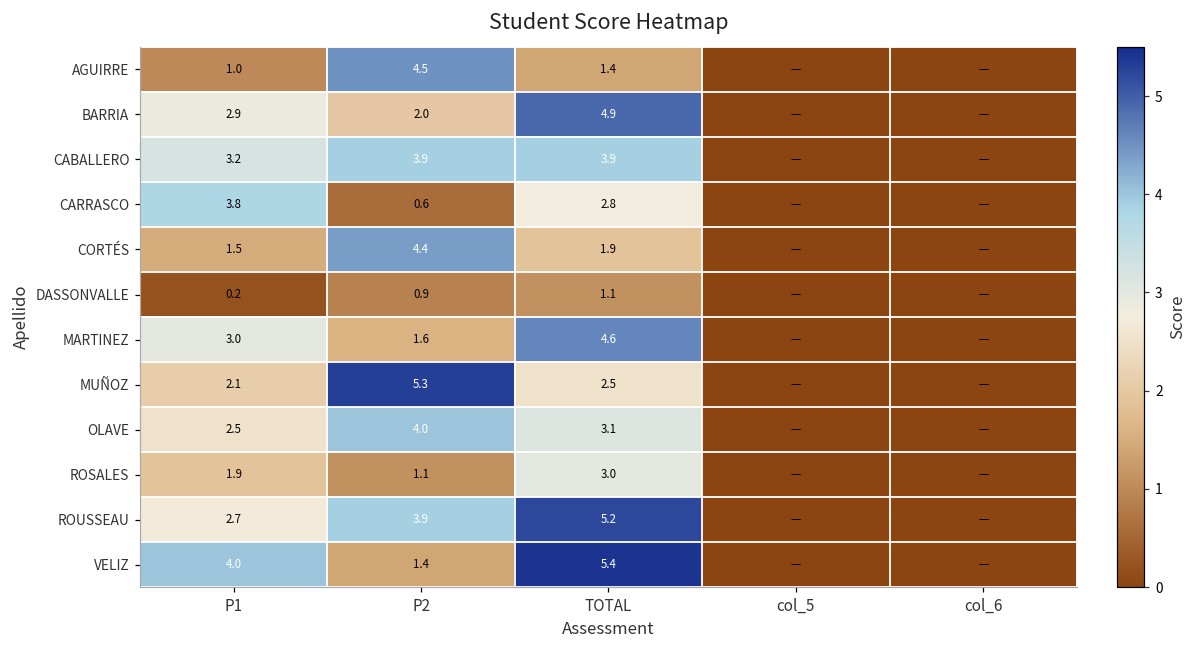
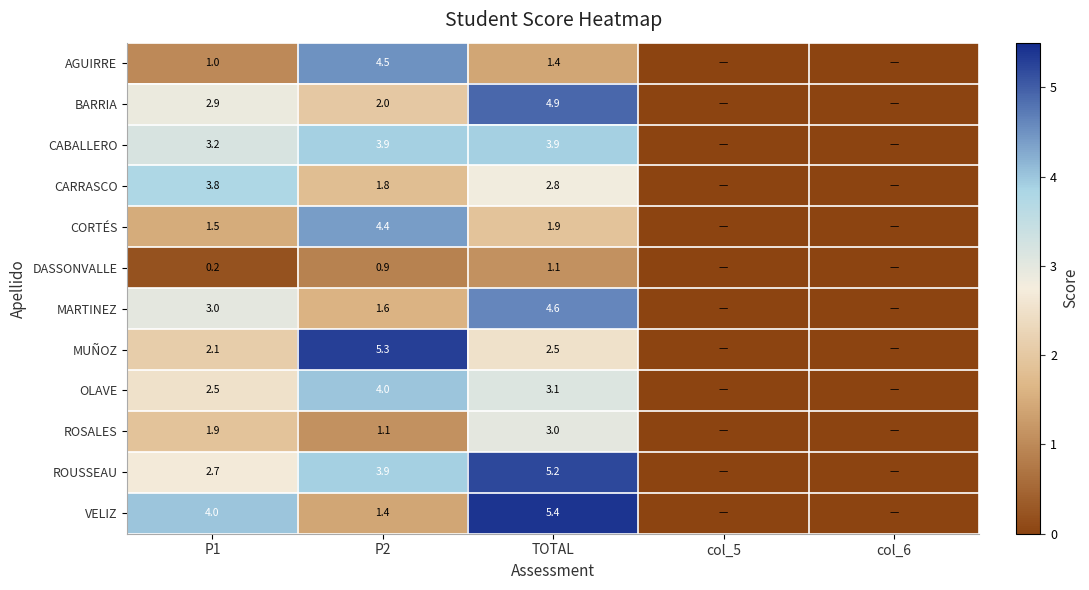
  {
    "AGUIRRE": {
      "P1": 1.0,
      "P2": 4.5,
      "TOTAL": 1.4
    },
    "BARRIA": {
      "P1": 2.9,
      "P2": 2.0,
      "TOTAL": 4.9
    },
    "CABALLERO": {
      "P1": 3.2,
      "P2": 3.9,
      "TOTAL": 3.9
    },
    "CARRASCO": {
      "P1": 3.8,
-     "P2": 0.6,
+     "P2": 1.8,
      "TOTAL": 2.8
    },
    "CORTÉS": {
      "P1": 1.5,
      "P2": 4.4,
      "TOTAL": 1.9
    },
    "DASSONVALLE": {
      "P1": 0.2,
      "P2": 0.9,
      "TOTAL": 1.1
    },
    "MARTINEZ": {
      "P1": 3.0,
      "P2": 1.6,
      "TOTAL": 4.6
    },
    "MUÑOZ": {
      "P1": 2.1,
      "P2": 5.3,
      "TOTAL": 2.5
    },
    "OLAVE": {
      "P1": 2.5,
      "P2": 4.0,
      "TOTAL": 3.1
    },
    "ROSALES": {
      "P1": 1.9,
      "P2": 1.1,
      "TOTAL": 3.0
    },
    "ROUSSEAU": {
      "P1": 2.7,
      "P2": 3.9,
      "TOTAL": 5.2
    },
    "VELIZ": {
      "P1": 4.0,
      "P2": 1.4,
      "TOTAL": 5.4
    }
  }
